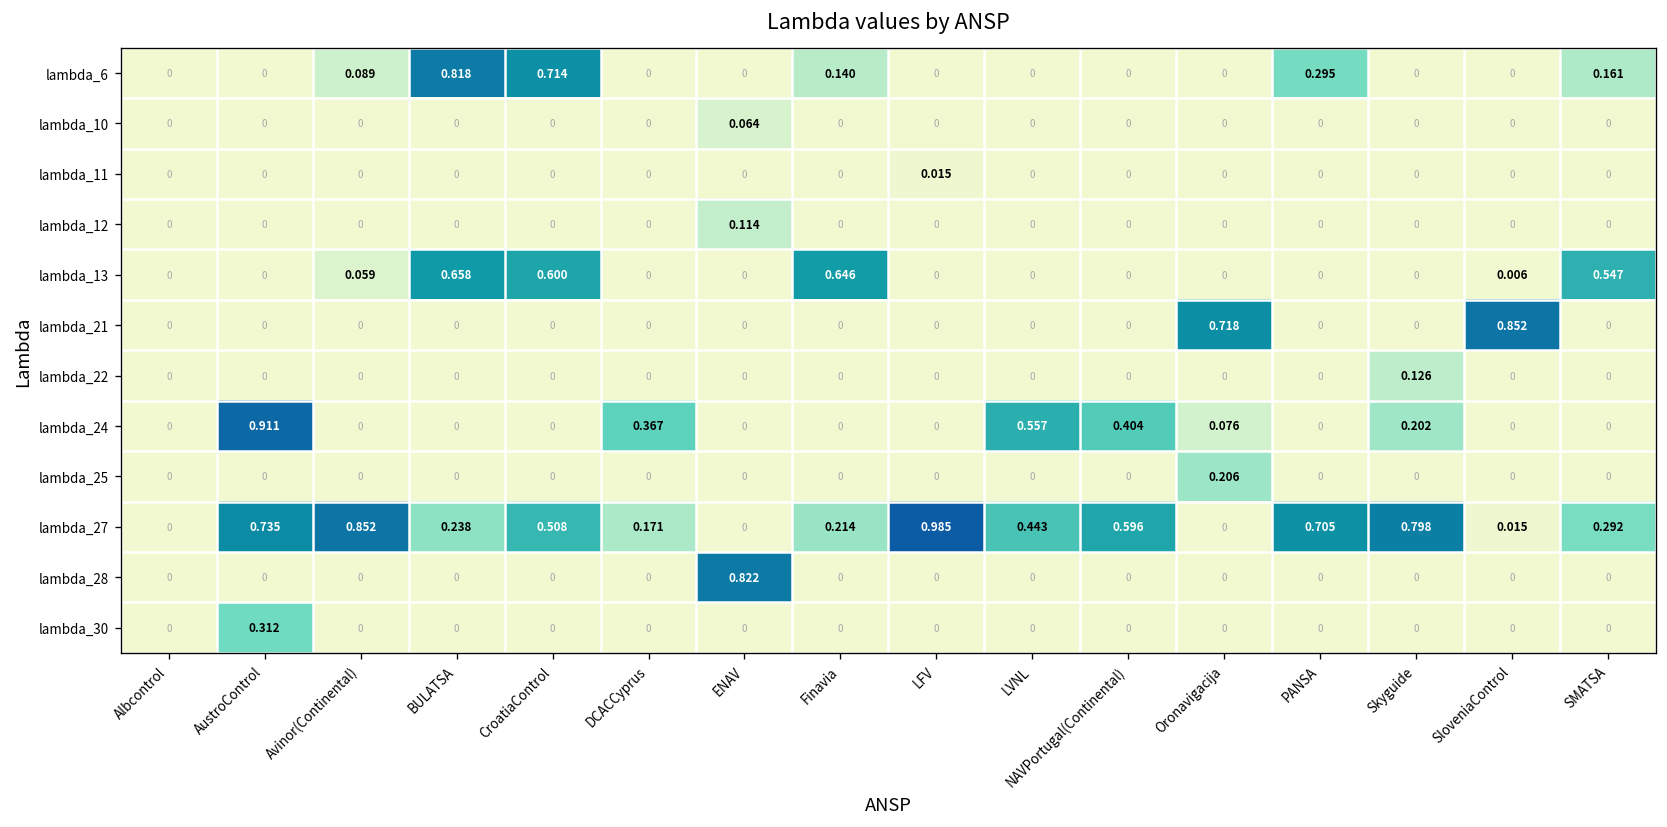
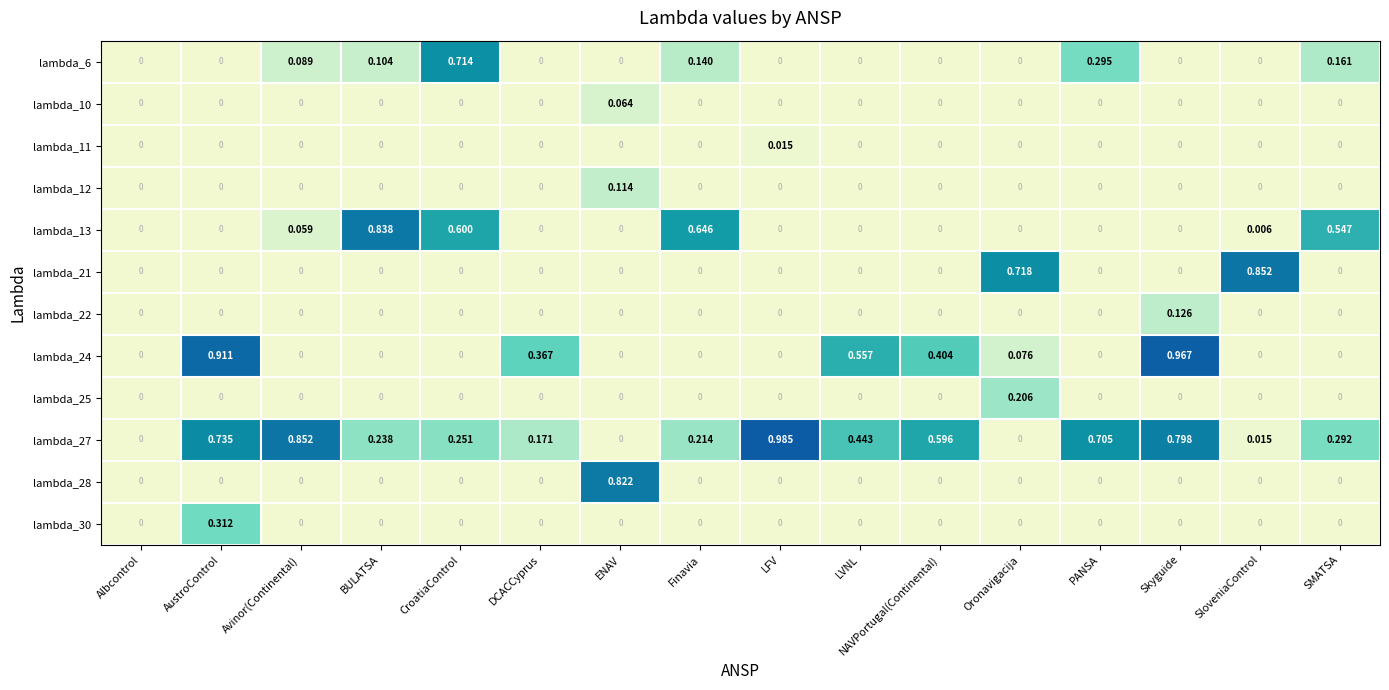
  {
    "lambda_6": {
      "Albcontrol": 0,
      "AustroControl": 0,
      "Avinor(Continental)": 0.089,
-     "BULATSA": 0.818,
+     "BULATSA": 0.104,
      "CroatiaControl": 0.714,
      "DCACCyprus": 0,
      "ENAV": 0,
      "Finavia": 0.140,
      "LFV": 0,
      "LVNL": 0,
      "NAVPortugal(Continental)": 0,
      "Oronavigacija": 0,
      "PANSA": 0.295,
      "Skyguide": 0,
      "SloveniaControl": 0,
      "SMATSA": 0.161
    },
    "lambda_10": {
      "Albcontrol": 0,
      "AustroControl": 0,
      "Avinor(Continental)": 0,
      "BULATSA": 0,
      "CroatiaControl": 0,
      "DCACCyprus": 0,
      "ENAV": 0.064,
      "Finavia": 0,
      "LFV": 0,
      "LVNL": 0,
      "NAVPortugal(Continental)": 0,
      "Oronavigacija": 0,
      "PANSA": 0,
      "Skyguide": 0,
      "SloveniaControl": 0,
      "SMATSA": 0
    },
    "lambda_11": {
      "Albcontrol": 0,
      "AustroControl": 0,
      "Avinor(Continental)": 0,
      "BULATSA": 0,
      "CroatiaControl": 0,
      "DCACCyprus": 0,
      "ENAV": 0,
      "Finavia": 0,
      "LFV": 0.015,
      "LVNL": 0,
      "NAVPortugal(Continental)": 0,
      "Oronavigacija": 0,
      "PANSA": 0,
      "Skyguide": 0,
      "SloveniaControl": 0,
      "SMATSA": 0
    },
    "lambda_12": {
      "Albcontrol": 0,
      "AustroControl": 0,
      "Avinor(Continental)": 0,
      "BULATSA": 0,
      "CroatiaControl": 0,
      "DCACCyprus": 0,
      "ENAV": 0.114,
      "Finavia": 0,
      "LFV": 0,
      "LVNL": 0,
      "NAVPortugal(Continental)": 0,
      "Oronavigacija": 0,
      "PANSA": 0,
      "Skyguide": 0,
      "SloveniaControl": 0,
      "SMATSA": 0
    },
    "lambda_13": {
      "Albcontrol": 0,
      "AustroControl": 0,
      "Avinor(Continental)": 0.059,
-     "BULATSA": 0.658,
+     "BULATSA": 0.838,
      "CroatiaControl": 0.600,
      "DCACCyprus": 0,
      "ENAV": 0,
      "Finavia": 0.646,
      "LFV": 0,
      "LVNL": 0,
      "NAVPortugal(Continental)": 0,
      "Oronavigacija": 0,
      "PANSA": 0,
      "Skyguide": 0,
      "SloveniaControl": 0.006,
      "SMATSA": 0.547
    },
    "lambda_21": {
      "Albcontrol": 0,
      "AustroControl": 0,
      "Avinor(Continental)": 0,
      "BULATSA": 0,
      "CroatiaControl": 0,
      "DCACCyprus": 0,
      "ENAV": 0,
      "Finavia": 0,
      "LFV": 0,
      "LVNL": 0,
      "NAVPortugal(Continental)": 0,
      "Oronavigacija": 0.718,
      "PANSA": 0,
      "Skyguide": 0,
      "SloveniaControl": 0.852,
      "SMATSA": 0
    },
    "lambda_22": {
      "Albcontrol": 0,
      "AustroControl": 0,
      "Avinor(Continental)": 0,
      "BULATSA": 0,
      "CroatiaControl": 0,
      "DCACCyprus": 0,
      "ENAV": 0,
      "Finavia": 0,
      "LFV": 0,
      "LVNL": 0,
      "NAVPortugal(Continental)": 0,
      "Oronavigacija": 0,
      "PANSA": 0,
      "Skyguide": 0.126,
      "SloveniaControl": 0,
      "SMATSA": 0
    },
    "lambda_24": {
      "Albcontrol": 0,
      "AustroControl": 0.911,
      "Avinor(Continental)": 0,
      "BULATSA": 0,
      "CroatiaControl": 0,
      "DCACCyprus": 0.367,
      "ENAV": 0,
      "Finavia": 0,
      "LFV": 0,
      "LVNL": 0.557,
      "NAVPortugal(Continental)": 0.404,
      "Oronavigacija": 0.076,
      "PANSA": 0,
-     "Skyguide": 0.202,
+     "Skyguide": 0.967,
      "SloveniaControl": 0,
      "SMATSA": 0
    },
    "lambda_25": {
      "Albcontrol": 0,
      "AustroControl": 0,
      "Avinor(Continental)": 0,
      "BULATSA": 0,
      "CroatiaControl": 0,
      "DCACCyprus": 0,
      "ENAV": 0,
      "Finavia": 0,
      "LFV": 0,
      "LVNL": 0,
      "NAVPortugal(Continental)": 0,
      "Oronavigacija": 0.206,
      "PANSA": 0,
      "Skyguide": 0,
      "SloveniaControl": 0,
      "SMATSA": 0
    },
    "lambda_27": {
      "Albcontrol": 0,
      "AustroControl": 0.735,
      "Avinor(Continental)": 0.852,
      "BULATSA": 0.238,
-     "CroatiaControl": 0.508,
+     "CroatiaControl": 0.251,
      "DCACCyprus": 0.171,
      "ENAV": 0,
      "Finavia": 0.214,
      "LFV": 0.985,
      "LVNL": 0.443,
      "NAVPortugal(Continental)": 0.596,
      "Oronavigacija": 0,
      "PANSA": 0.705,
      "Skyguide": 0.798,
      "SloveniaControl": 0.015,
      "SMATSA": 0.292
    },
    "lambda_28": {
      "Albcontrol": 0,
      "AustroControl": 0,
      "Avinor(Continental)": 0,
      "BULATSA": 0,
      "CroatiaControl": 0,
      "DCACCyprus": 0,
      "ENAV": 0.822,
      "Finavia": 0,
      "LFV": 0,
      "LVNL": 0,
      "NAVPortugal(Continental)": 0,
      "Oronavigacija": 0,
      "PANSA": 0,
      "Skyguide": 0,
      "SloveniaControl": 0,
      "SMATSA": 0
    },
    "lambda_30": {
      "Albcontrol": 0,
      "AustroControl": 0.312,
      "Avinor(Continental)": 0,
      "BULATSA": 0,
      "CroatiaControl": 0,
      "DCACCyprus": 0,
      "ENAV": 0,
      "Finavia": 0,
      "LFV": 0,
      "LVNL": 0,
      "NAVPortugal(Continental)": 0,
      "Oronavigacija": 0,
      "PANSA": 0,
      "Skyguide": 0,
      "SloveniaControl": 0,
      "SMATSA": 0
    }
  }
